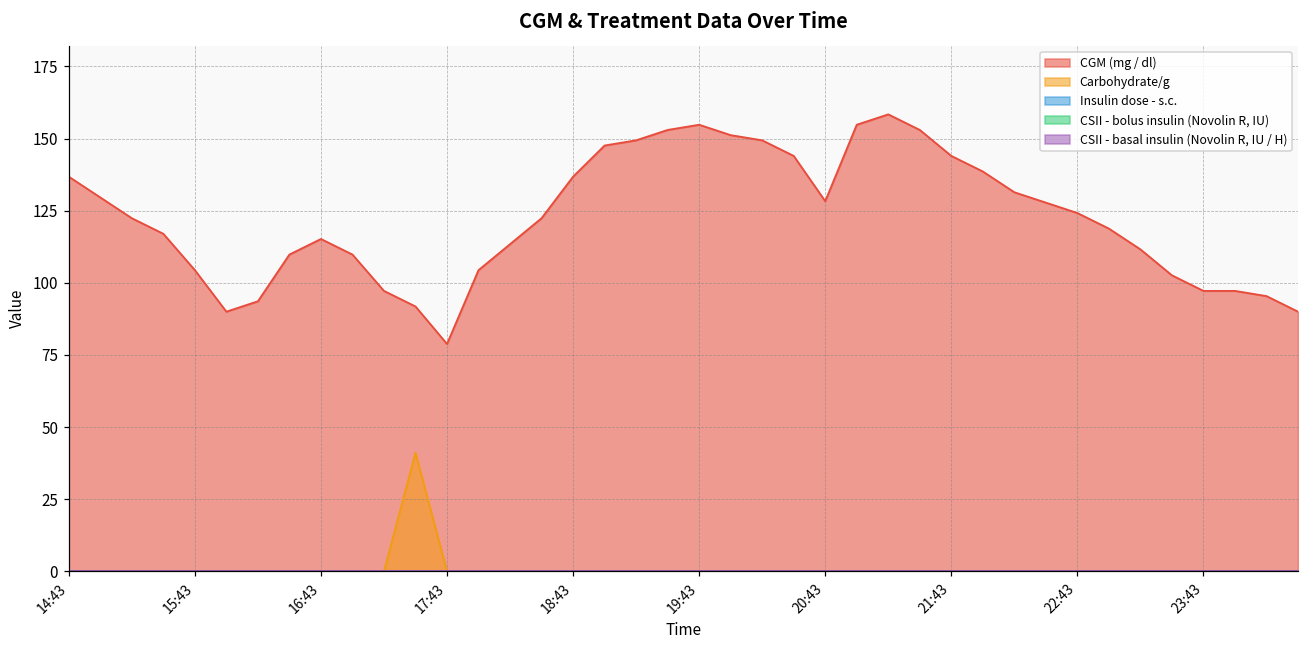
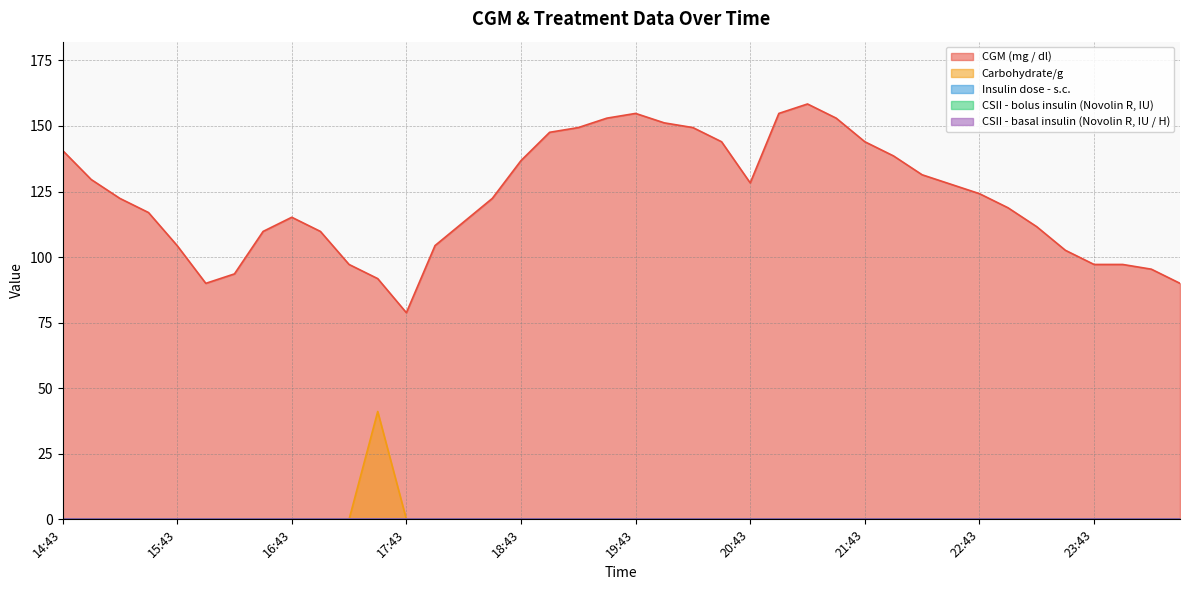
  {
    "CGM (mg / dl)": {
-     "14:43": 137,
+     "14:43": 141,
      "15:43": 104,
      "16:43": 115,
      "17:43": 79,
      "18:43": 137,
      "19:43": 155,
      "20:43": 128,
      "21:43": 144,
      "22:43": 124,
      "23:43": 97
    }
  }
